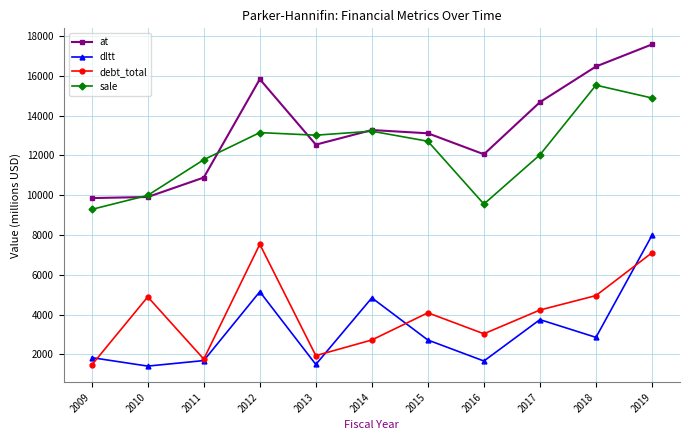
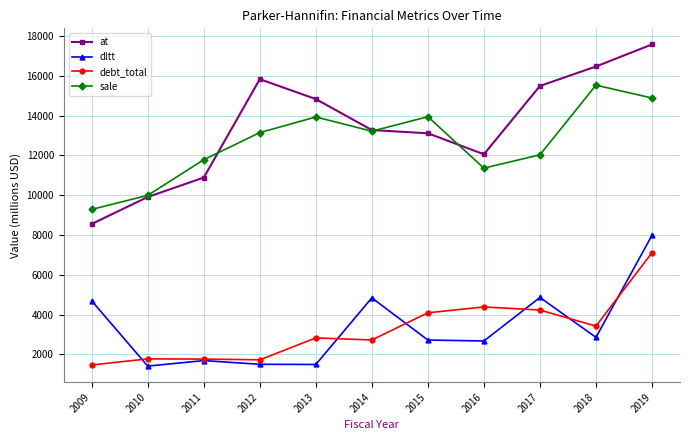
  {
    "at": {
-     "2009": 9900,
+     "2009": 8600,
      "2011": 10900,
      "2012": 15800,
-     "2013": 12500,
+     "2013": 14800,
      "2015": 13100,
      "2016": 12100,
-     "2017": 14700,
+     "2017": 15500,
      "2018": 16500,
      "2019": 17600
    },
    "dltt": {
-     "2009": 1800,
+     "2009": 4700,
      "2010": 1400,
-     "2012": 5200,
+     "2012": 1500,
      "2013": 1500,
      "2014": 4800,
      "2015": 2700,
-     "2016": 1700,
-     "2017": 3700,
+     "2016": 2700,
+     "2017": 4900,
      "2018": 2900,
      "2019": 8000
    },
    "debt_total": {
      "2009": 1500,
-     "2010": 4900,
-     "2012": 7500,
-     "2013": 1900,
+     "2010": 1800,
+     "2012": 1700,
+     "2013": 2800,
      "2014": 2700,
      "2015": 4100,
-     "2016": 3000,
+     "2016": 4400,
      "2017": 4200,
-     "2018": 5000,
+     "2018": 3400,
      "2019": 7100
    },
    "sale": {
      "2009": 9300,
      "2011": 11800,
      "2012": 13100,
-     "2013": 13000,
-     "2015": 12700,
-     "2016": 9600,
+     "2013": 13900,
+     "2015": 13900,
+     "2016": 11400,
      "2017": 12000,
      "2018": 15500,
      "2019": 14900
    }
  }
